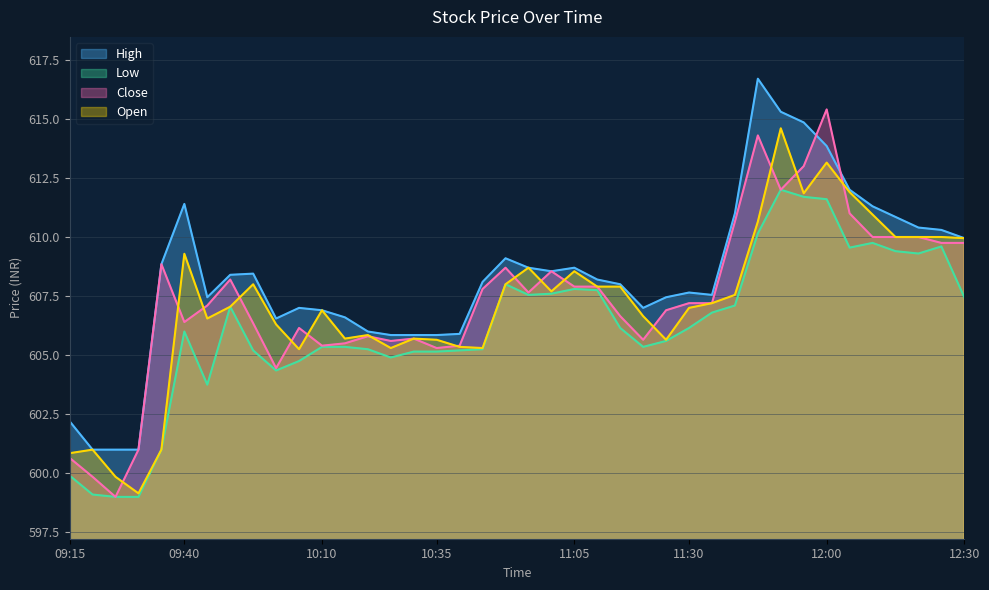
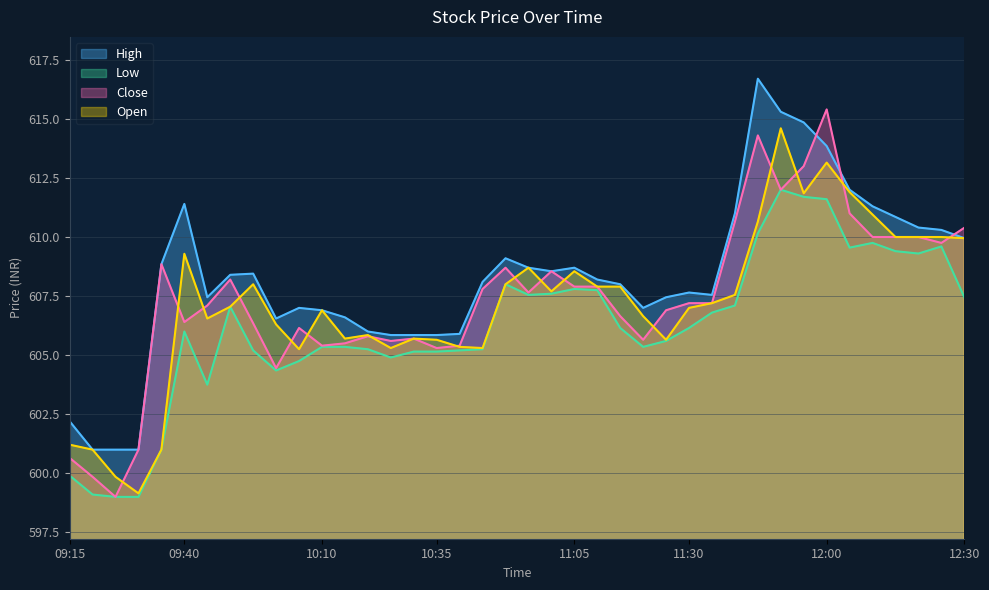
  {
    "Close": {
      "09:15": 600.7,
      "09:40": 606.4,
      "10:35": 605.3,
      "11:30": 607.2,
      "12:00": 615.4,
-     "12:30": 609.8
+     "12:30": 610.4
    },
    "Open": {
-     "09:15": 600.9,
+     "09:15": 601.2,
      "09:40": 609.3,
      "10:35": 605.7,
      "11:05": 608.6,
      "11:30": 607.0,
      "12:00": 613.2
    }
  }
